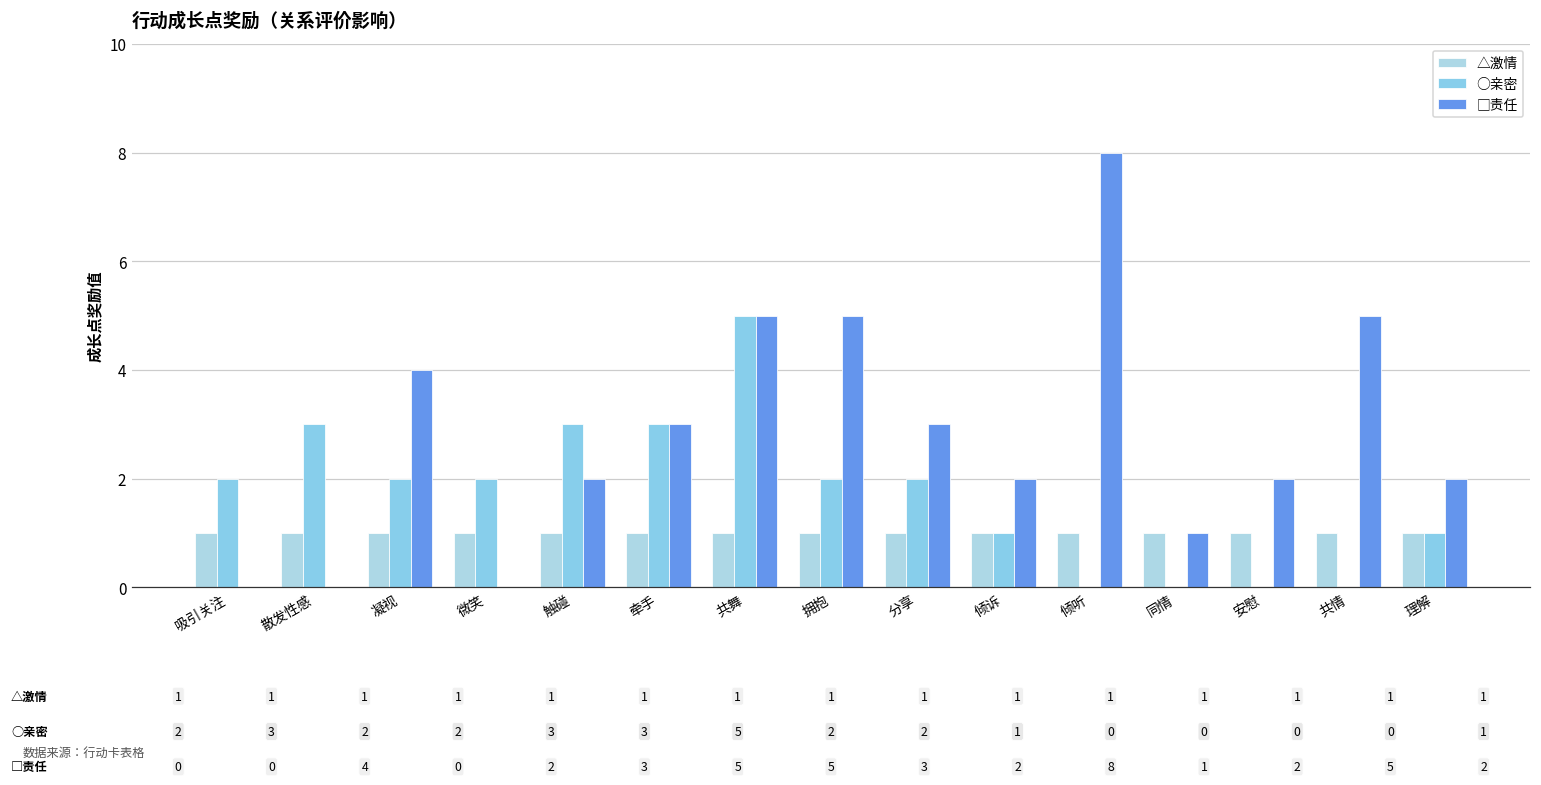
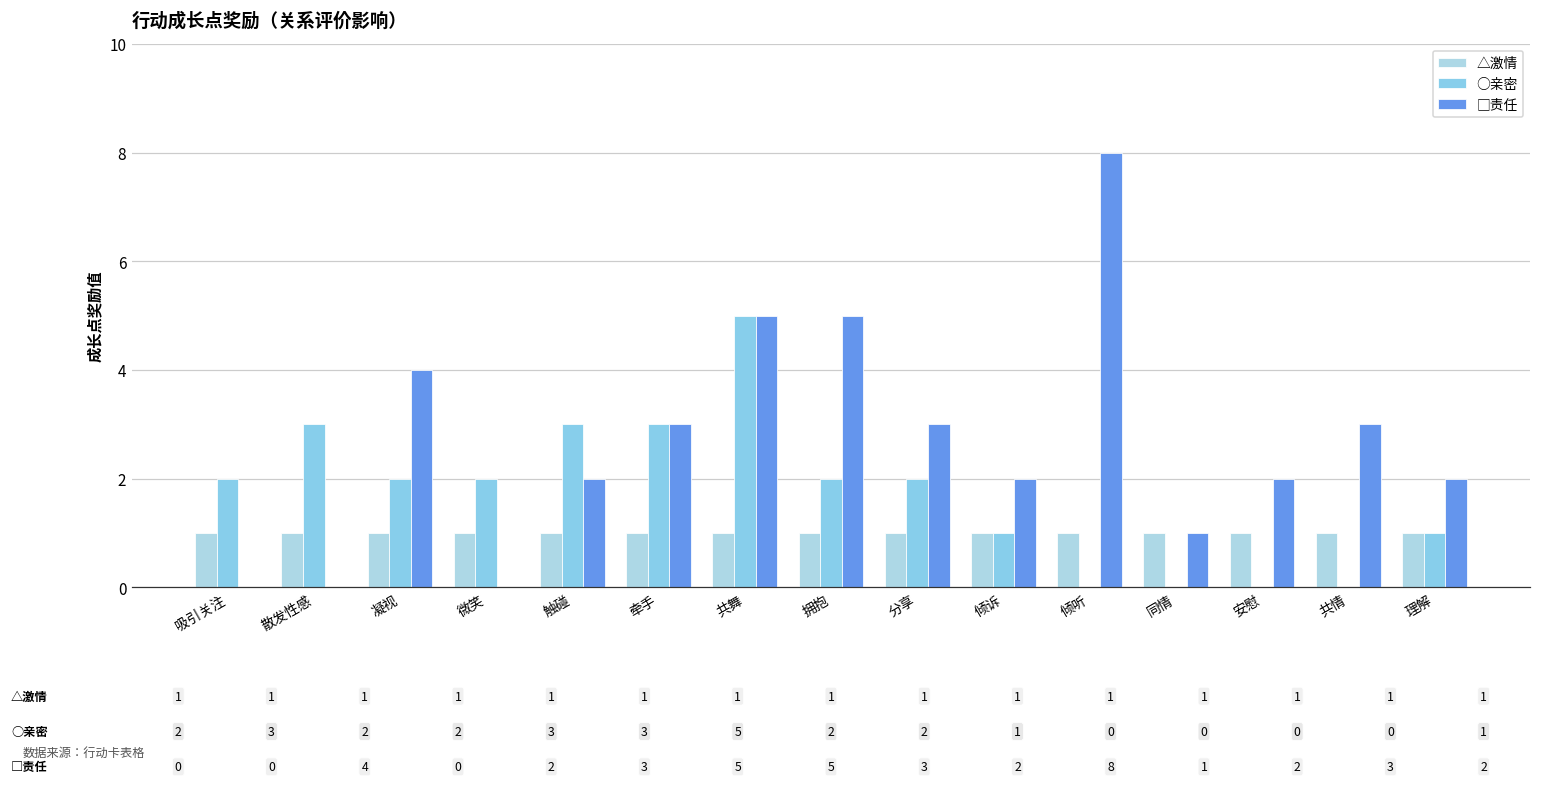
  {
    "□责任": {
-     "共情": 5
+     "共情": 3
    }
  }
